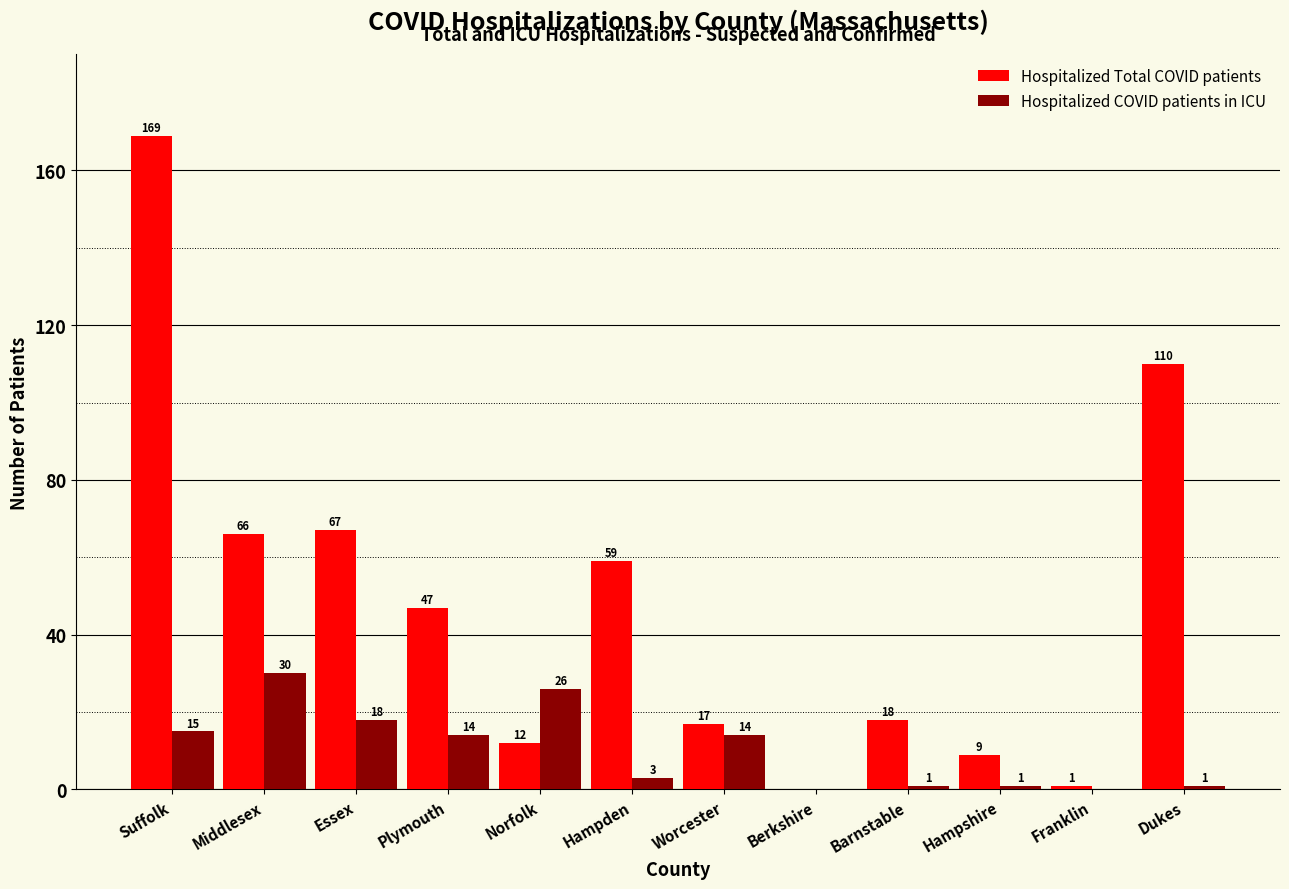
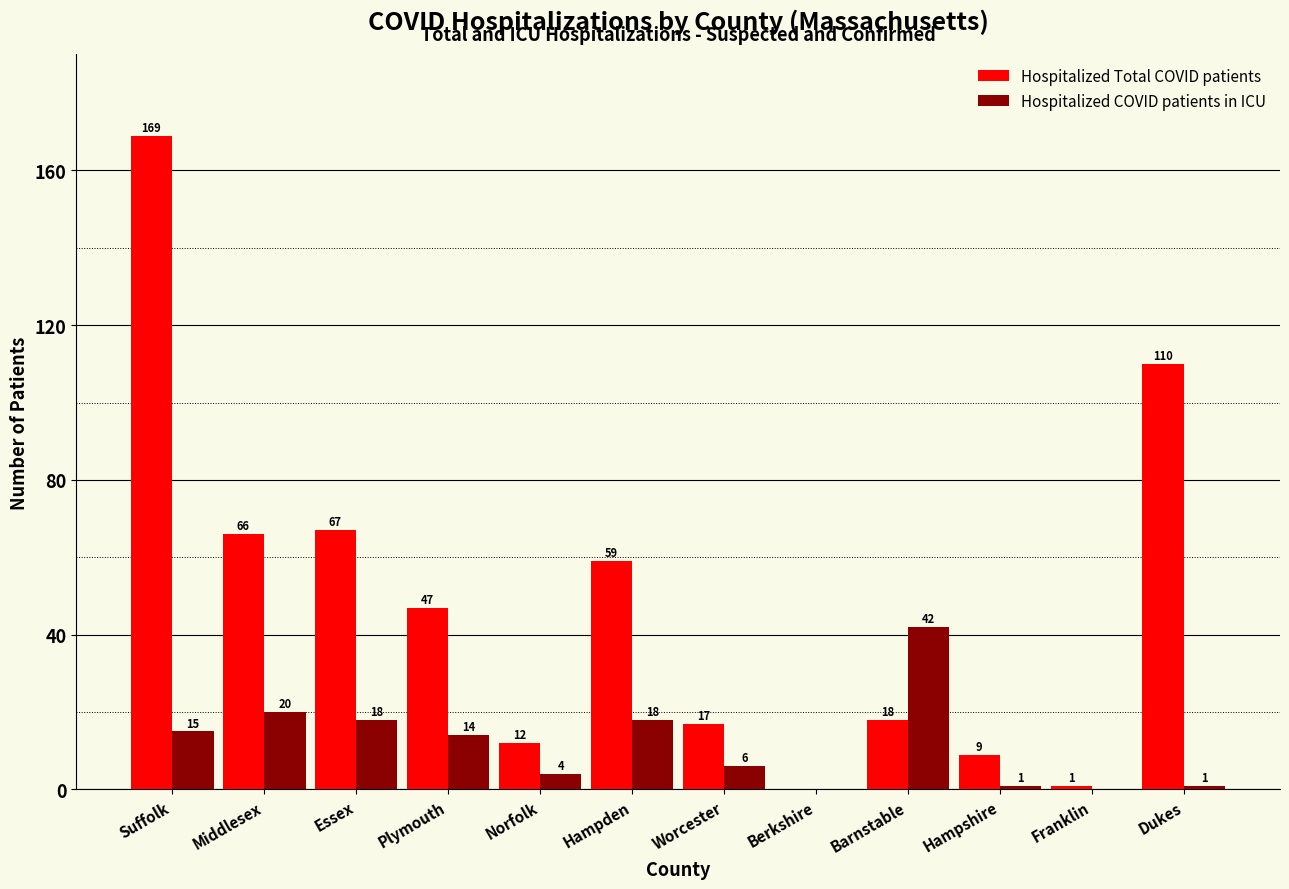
  {
    "Hospitalized Total COVID patients": {
      "Suffolk": 169,
      "Middlesex": 66,
      "Essex": 67,
      "Plymouth": 47,
      "Norfolk": 12,
      "Hampden": 59,
      "Worcester": 17,
      "Barnstable": 18,
      "Hampshire": 9,
      "Franklin": 1,
      "Dukes": 110
    },
    "Hospitalized COVID patients in ICU": {
      "Suffolk": 15,
-     "Middlesex": 30,
+     "Middlesex": 20,
      "Essex": 18,
      "Plymouth": 14,
-     "Norfolk": 26,
-     "Hampden": 3,
-     "Worcester": 14,
-     "Barnstable": 1,
+     "Norfolk": 4,
+     "Hampden": 18,
+     "Worcester": 6,
+     "Barnstable": 42,
      "Hampshire": 1,
      "Dukes": 1
    }
  }
